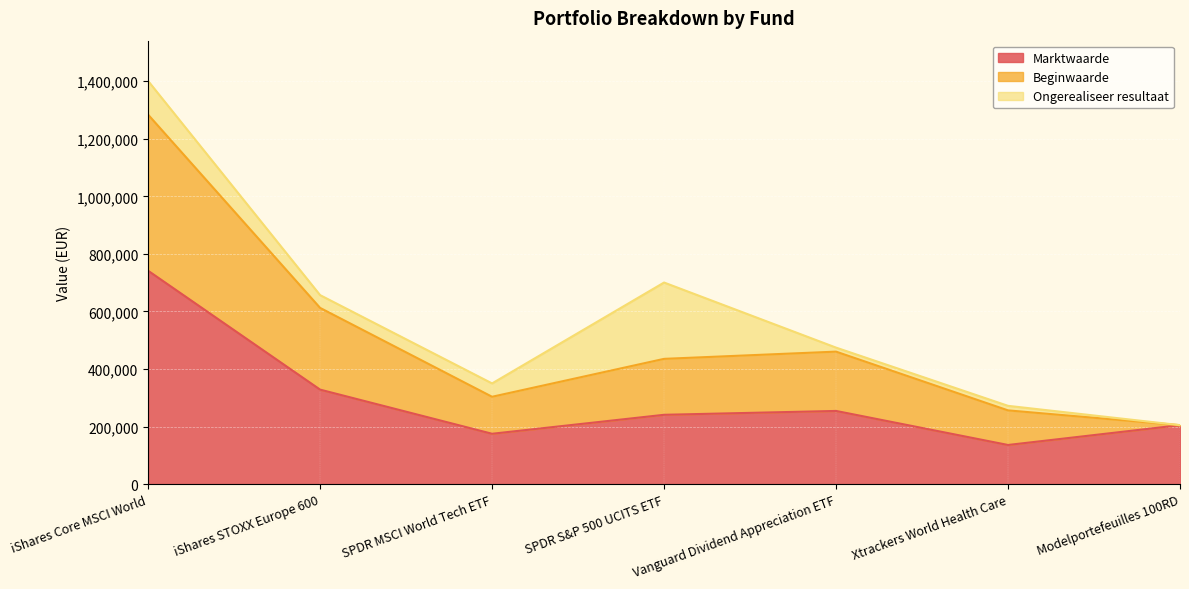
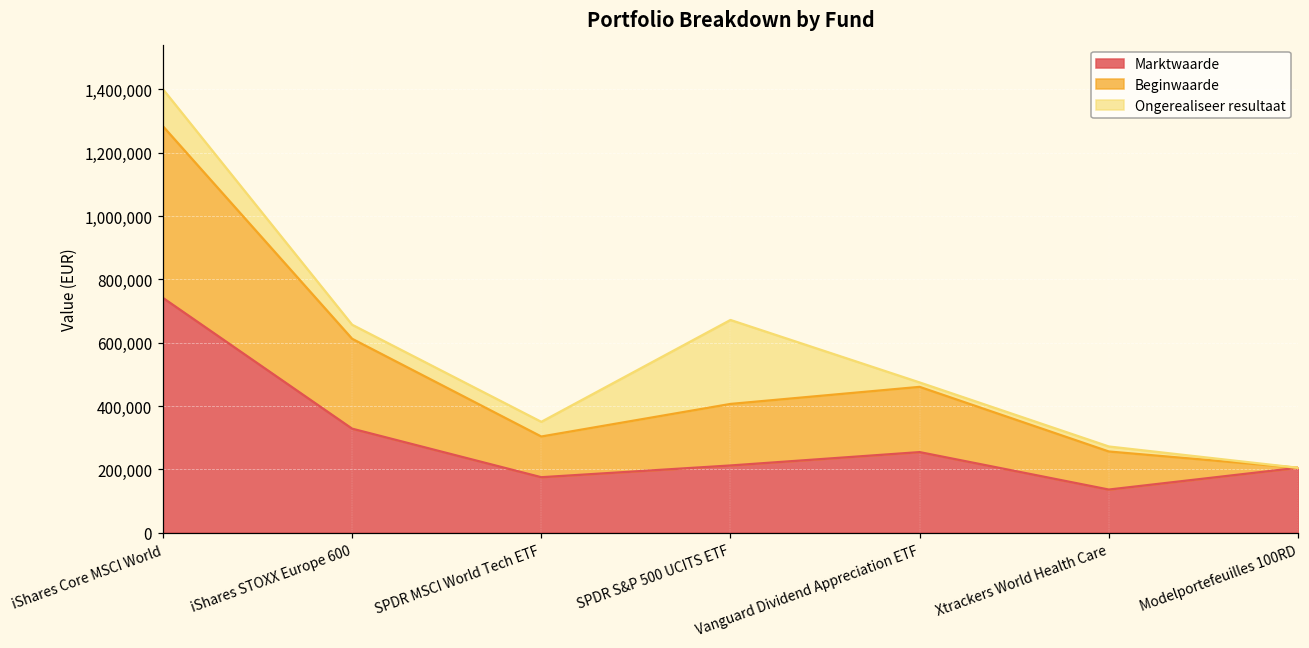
  {
    "Marktwaarde": {
      "iShares Core MSCI World": "740,000",
      "iShares STOXX Europe 600": "330,000",
      "SPDR MSCI World Tech ETF": "170,000",
-     "SPDR S&P 500 UCITS ETF": "240,000",
+     "SPDR S&P 500 UCITS ETF": "210,000",
      "Vanguard Dividend Appreciation ETF": "250,000",
      "Xtrackers World Health Care": "140,000"
    },
    "Beginwaarde": {
      "iShares Core MSCI World": "540,000",
      "iShares STOXX Europe 600": "280,000",
      "SPDR MSCI World Tech ETF": "130,000",
      "SPDR S&P 500 UCITS ETF": "190,000",
      "Vanguard Dividend Appreciation ETF": "210,000",
      "Xtrackers World Health Care": "120,000"
    },
    "Ongerealiseer resultaat": {
      "iShares Core MSCI World": "120,000",
      "iShares STOXX Europe 600": "40,000",
      "SPDR MSCI World Tech ETF": "50,000",
      "SPDR S&P 500 UCITS ETF": "270,000",
      "Vanguard Dividend Appreciation ETF": "10,000",
      "Xtrackers World Health Care": "20,000"
    }
  }
